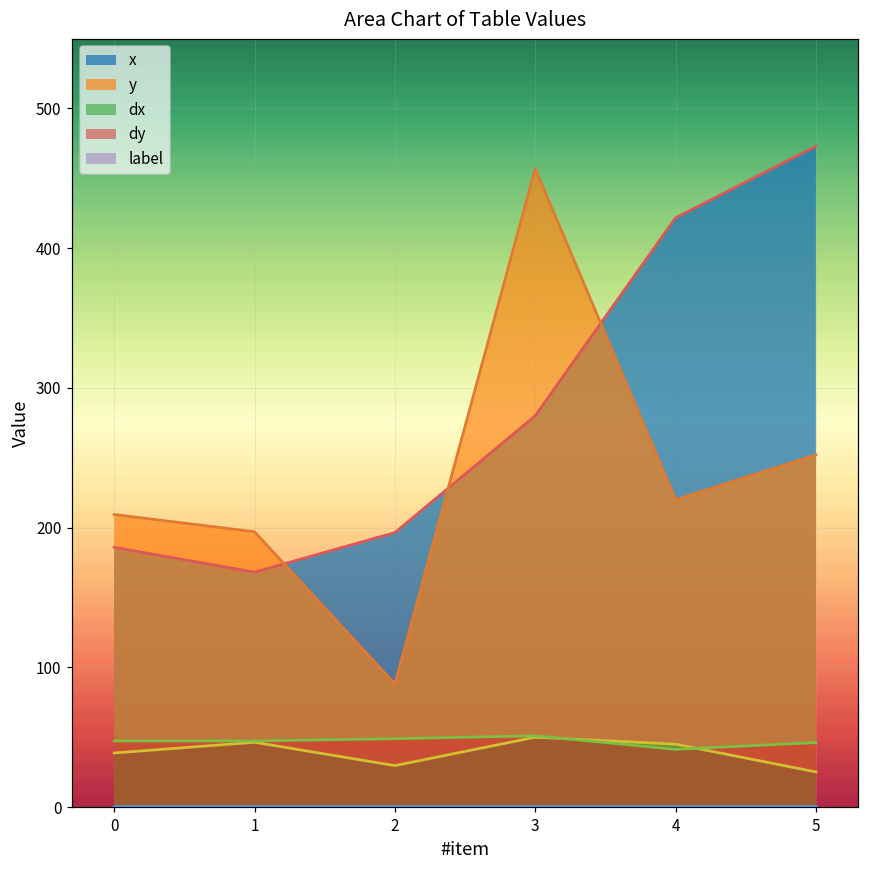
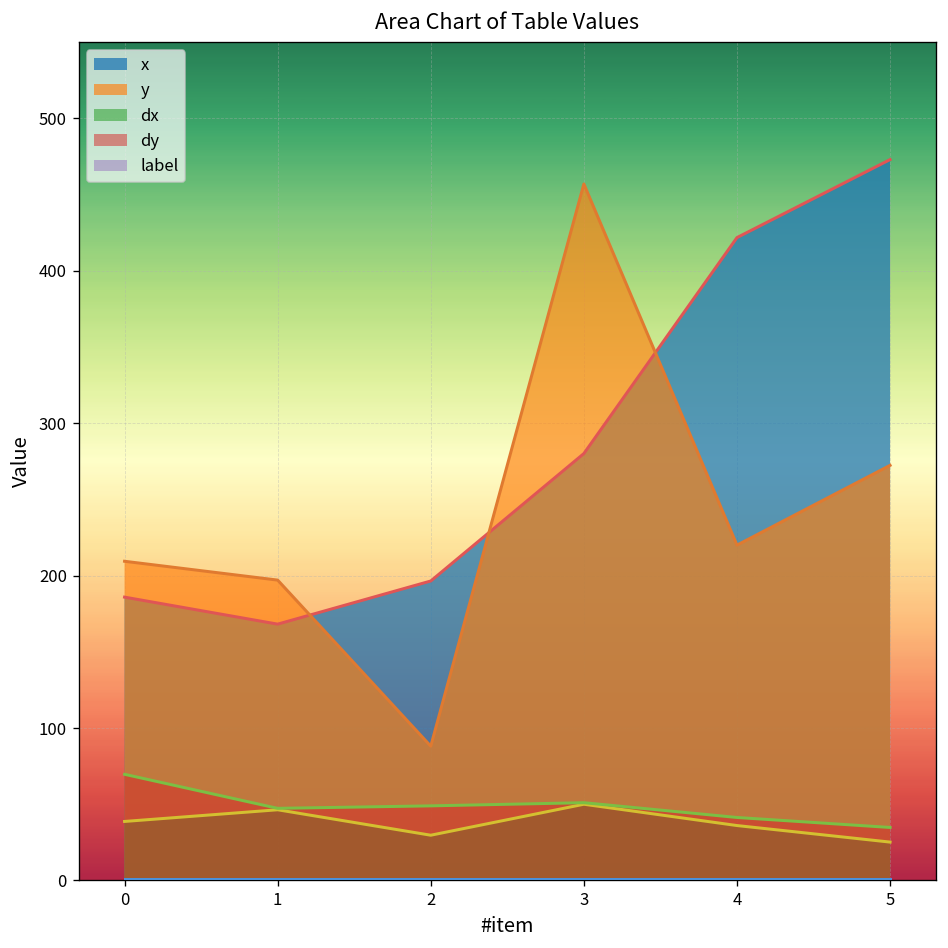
  {
    "x": {
      "0": 186,
      "1": 168,
      "2": 196,
      "3": 280,
      "4": 422,
      "5": 473
    },
    "y": {
      "0": 209,
      "1": 197,
      "2": 88,
      "3": 457,
      "4": 220,
-     "5": 252
+     "5": 272
    },
    "dx": {
      "0": 39,
      "2": 30,
-     "4": 45,
+     "4": 36,
      "5": 25
    },
    "dy": {
-     "0": 47,
+     "0": 70,
      "2": 49,
      "4": 41,
-     "5": 46
+     "5": 35
    },
    "label": {
      "0": 1,
      "1": 1,
      "2": 1,
      "3": 1,
      "4": 1,
      "5": 1
    }
  }
